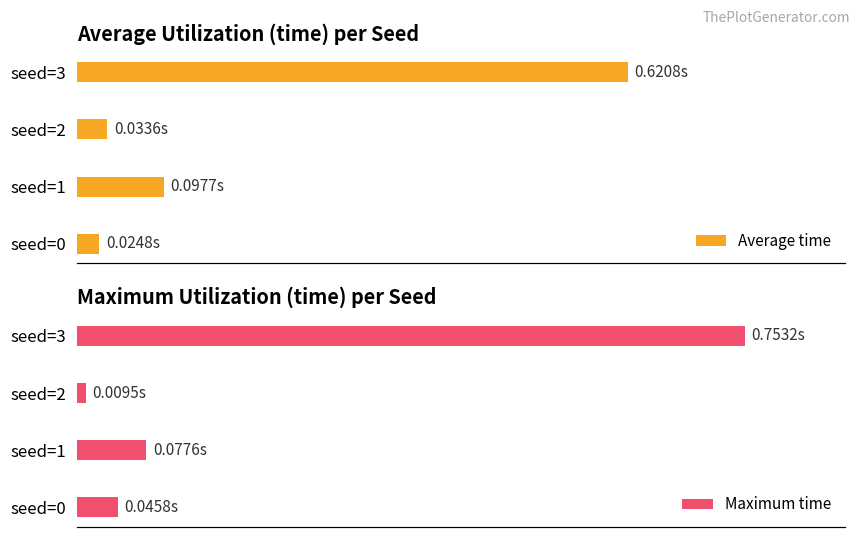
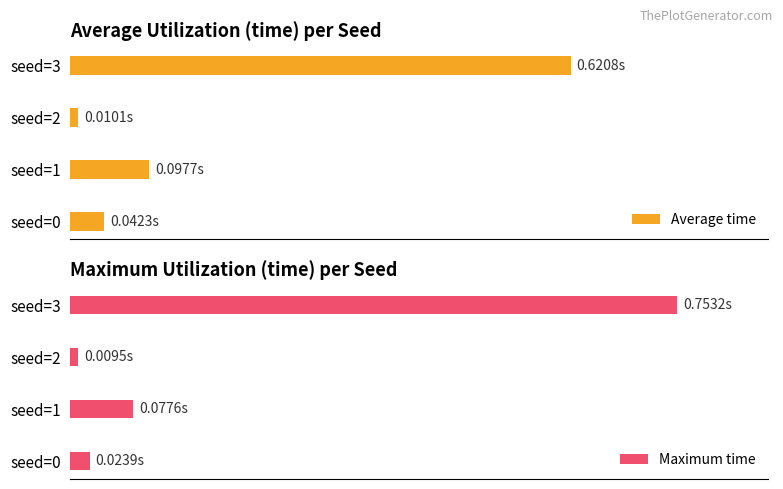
  {
    "Average Utilization (time) per Seed": {
      "seed=3": "0.6208s",
-     "seed=2": "0.0336s",
+     "seed=2": "0.0101s",
      "seed=1": "0.0977s",
-     "seed=0": "0.0248s"
+     "seed=0": "0.0423s"
    },
    "Maximum Utilization (time) per Seed": {
      "seed=3": "0.7532s",
      "seed=2": "0.0095s",
      "seed=1": "0.0776s",
-     "seed=0": "0.0458s"
+     "seed=0": "0.0239s"
    }
  }
